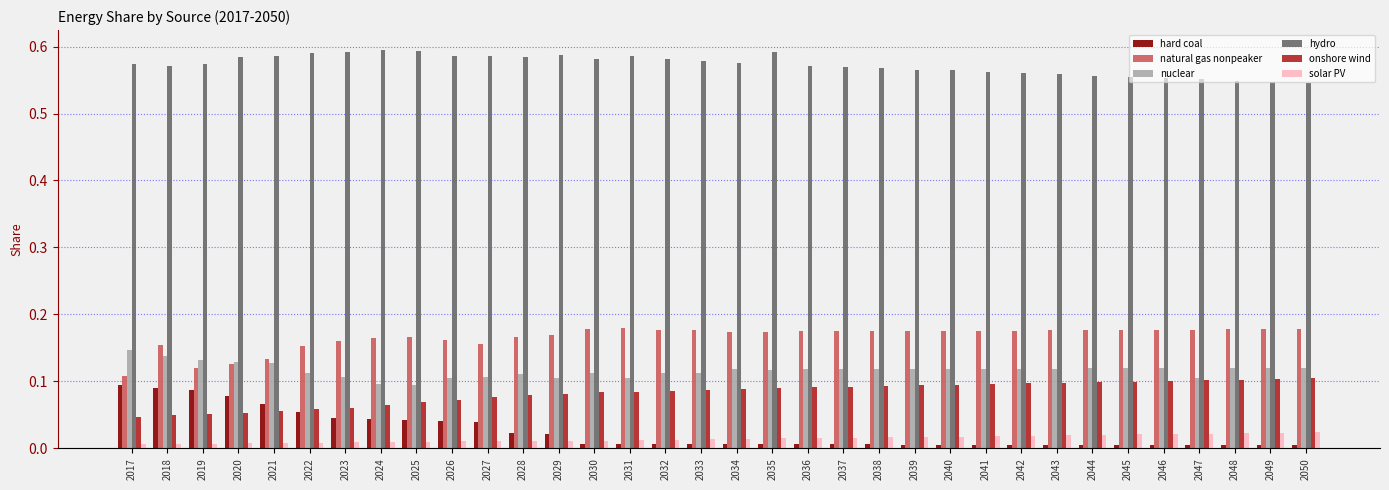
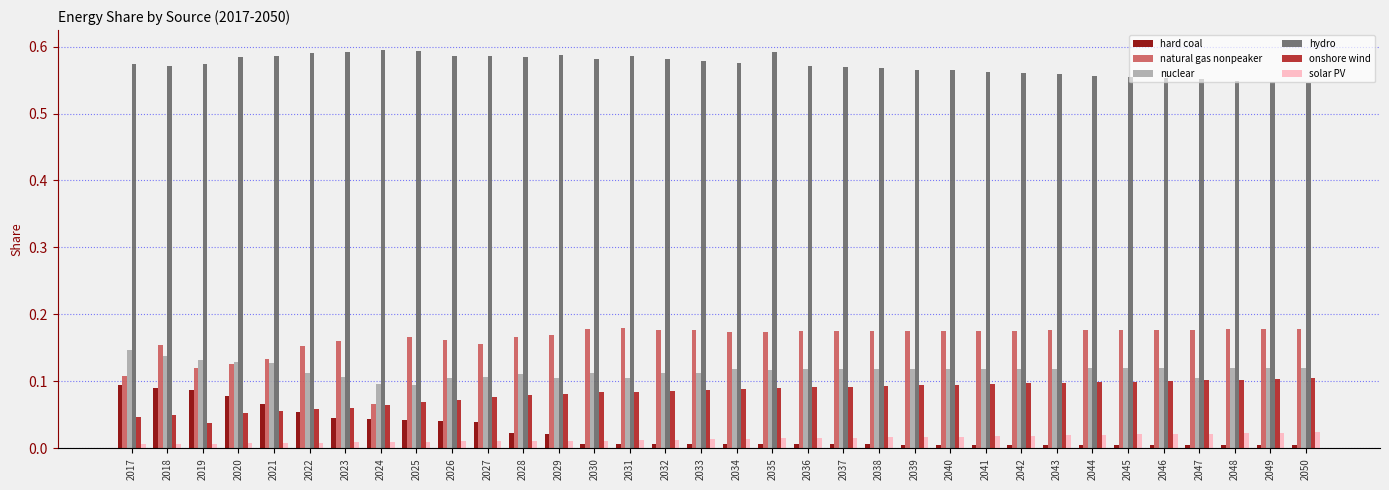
  {
    "hard coal": {
      "2017": 0.09,
      "2018": 0.09,
      "2019": 0.09,
      "2020": 0.08,
      "2021": 0.07,
      "2022": 0.05,
      "2023": 0.05,
      "2024": 0.04,
      "2025": 0.04,
      "2026": 0.04,
      "2027": 0.04,
      "2028": 0.02,
      "2029": 0.02,
      "2030": 0.01,
      "2031": 0.01,
      "2032": 0.01,
      "2033": 0.01,
      "2034": 0.01,
      "2035": 0.01,
      "2036": 0.01,
      "2037": 0.01,
      "2038": 0.01,
      "2039": 0.01,
      "2040": 0.01,
      "2041": 0.01,
      "2042": 0.01,
      "2043": 0.01,
      "2044": 0.01,
      "2045": 0.01,
      "2046": 0.01,
      "2047": 0.01,
      "2048": 0.01,
      "2049": 0.00,
      "2050": 0.00
    },
    "natural gas nonpeaker": {
      "2017": 0.11,
      "2018": 0.16,
      "2019": 0.12,
      "2020": 0.13,
      "2021": 0.13,
      "2022": 0.15,
      "2023": 0.16,
-     "2024": 0.17,
+     "2024": 0.07,
      "2025": 0.17,
      "2026": 0.16,
      "2027": 0.16,
      "2028": 0.17,
      "2029": 0.17,
      "2030": 0.18,
      "2031": 0.18,
      "2032": 0.18,
      "2033": 0.18,
      "2034": 0.17,
      "2035": 0.17,
      "2036": 0.17,
      "2037": 0.17,
      "2038": 0.17,
      "2039": 0.18,
      "2040": 0.17,
      "2041": 0.18,
      "2042": 0.18,
      "2043": 0.18,
      "2044": 0.18,
      "2045": 0.18,
      "2046": 0.18,
      "2047": 0.18,
      "2048": 0.18,
      "2049": 0.18,
      "2050": 0.18
    },
    "nuclear": {
      "2017": 0.15,
      "2018": 0.14,
      "2019": 0.13,
      "2020": 0.13,
      "2021": 0.13,
      "2022": 0.11,
      "2023": 0.11,
      "2024": 0.10,
      "2025": 0.09,
      "2026": 0.11,
      "2027": 0.11,
      "2028": 0.11,
      "2029": 0.11,
      "2030": 0.11,
      "2031": 0.11,
      "2032": 0.11,
      "2033": 0.11,
      "2034": 0.12,
      "2035": 0.12,
      "2036": 0.12,
      "2037": 0.12,
      "2038": 0.12,
      "2039": 0.12,
      "2040": 0.12,
      "2041": 0.12,
      "2042": 0.12,
      "2043": 0.12,
      "2044": 0.12,
      "2045": 0.12,
      "2046": 0.12,
      "2047": 0.11,
      "2048": 0.12,
      "2049": 0.12,
      "2050": 0.12
    },
    "hydro": {
      "2017": 0.57,
      "2018": 0.57,
      "2019": 0.57,
      "2020": 0.58,
      "2021": 0.59,
      "2022": 0.59,
      "2023": 0.59,
      "2024": 0.59,
      "2025": 0.59,
      "2026": 0.59,
      "2027": 0.59,
      "2028": 0.58,
      "2029": 0.59,
      "2030": 0.58,
      "2031": 0.59,
      "2032": 0.58,
      "2033": 0.58,
      "2034": 0.57,
      "2035": 0.59,
      "2036": 0.57,
      "2037": 0.57,
      "2038": 0.57,
      "2039": 0.57,
      "2040": 0.56,
      "2041": 0.56,
      "2042": 0.56,
      "2043": 0.56,
      "2044": 0.56,
      "2050": 0.55
    },
    "onshore wind": {
      "2017": 0.05,
      "2018": 0.05,
-     "2019": 0.05,
+     "2019": 0.04,
      "2020": 0.05,
      "2021": 0.06,
      "2022": 0.06,
      "2023": 0.06,
      "2024": 0.06,
      "2025": 0.07,
      "2026": 0.07,
      "2027": 0.08,
      "2028": 0.08,
      "2029": 0.08,
      "2030": 0.08,
      "2031": 0.08,
      "2032": 0.09,
      "2033": 0.09,
      "2034": 0.09,
      "2035": 0.09,
      "2036": 0.09,
      "2037": 0.09,
      "2038": 0.09,
      "2039": 0.09,
      "2040": 0.09,
      "2041": 0.10,
      "2042": 0.10,
      "2043": 0.10,
      "2044": 0.10,
      "2045": 0.10,
      "2046": 0.10,
      "2047": 0.10,
      "2048": 0.10,
      "2049": 0.10,
      "2050": 0.10
    },
    "solar PV": {
      "2017": 0.01,
      "2018": 0.01,
      "2019": 0.01,
      "2020": 0.01,
      "2021": 0.01,
      "2022": 0.01,
      "2023": 0.01,
      "2024": 0.01,
      "2025": 0.01,
      "2026": 0.01,
      "2027": 0.01,
      "2028": 0.01,
      "2029": 0.01,
      "2030": 0.01,
      "2031": 0.01,
      "2032": 0.01,
      "2033": 0.01,
      "2034": 0.01,
      "2035": 0.01,
      "2036": 0.02,
      "2037": 0.02,
      "2038": 0.02,
      "2039": 0.02,
      "2040": 0.02,
      "2041": 0.02,
      "2042": 0.02,
      "2043": 0.02,
      "2044": 0.02,
      "2045": 0.02,
      "2046": 0.02,
      "2047": 0.02,
      "2048": 0.02,
      "2049": 0.02,
      "2050": 0.02
    }
  }
